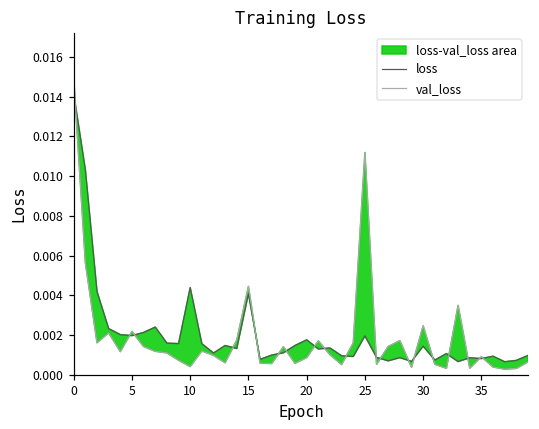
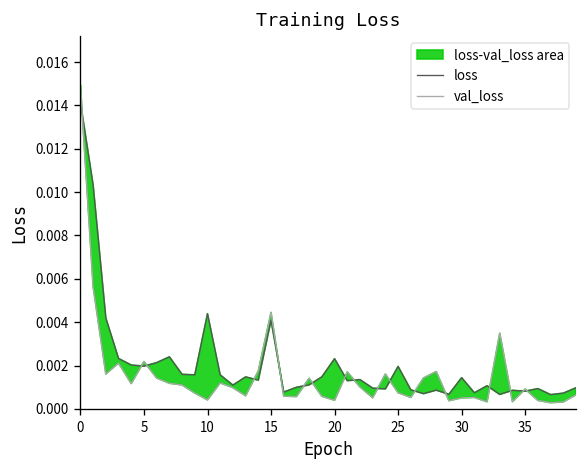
  {
    "loss": {
      "0": 0.0141,
      "5": 0.0020,
      "10": 0.0044,
      "15": 0.0041,
-     "20": 0.0018,
+     "20": 0.0023,
      "25": 0.0020,
      "30": 0.0014
    },
    "val_loss": {
      "0": 0.0149,
      "5": 0.0022,
      "10": 0.0004,
      "15": 0.0044,
-     "20": 0.0009,
-     "25": 0.0112,
-     "30": 0.0025
+     "20": 0.0004,
+     "25": 0.0007,
+     "30": 0.0005
    }
  }
